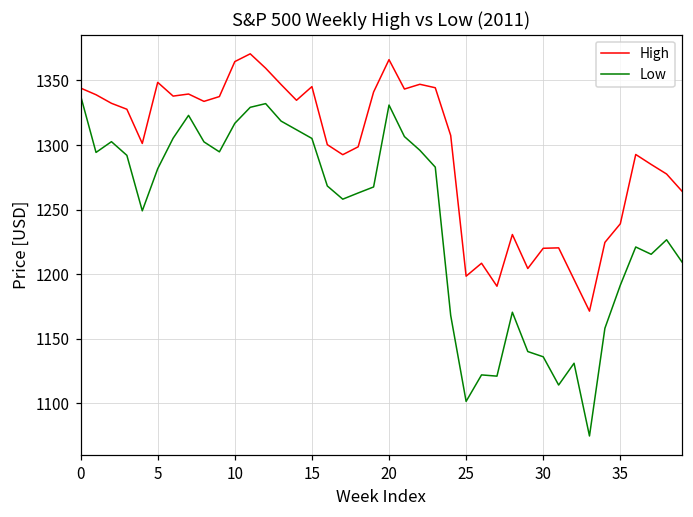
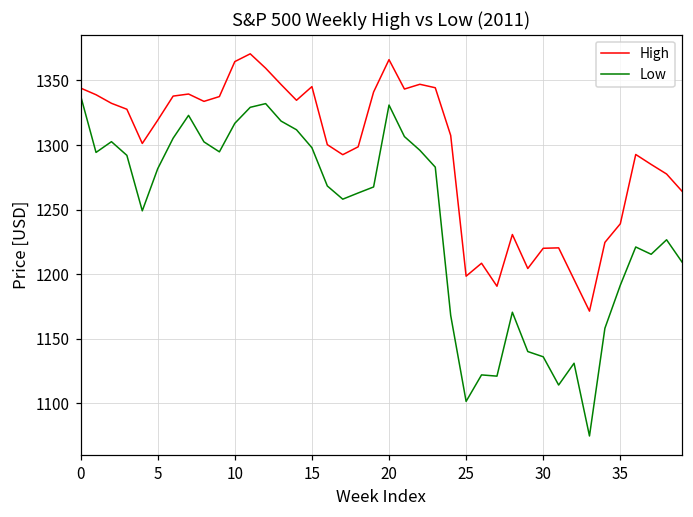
  {
    "High": {
      "0": 1344,
-     "5": 1348,
+     "5": 1319,
      "10": 1365,
      "15": 1345,
      "20": 1366,
      "25": 1198,
      "30": 1220,
      "35": 1239
    },
    "Low": {
      "0": 1338,
      "5": 1282,
      "10": 1317,
-     "15": 1305,
+     "15": 1298,
      "20": 1331,
      "25": 1102,
      "30": 1136,
      "35": 1191
    }
  }
